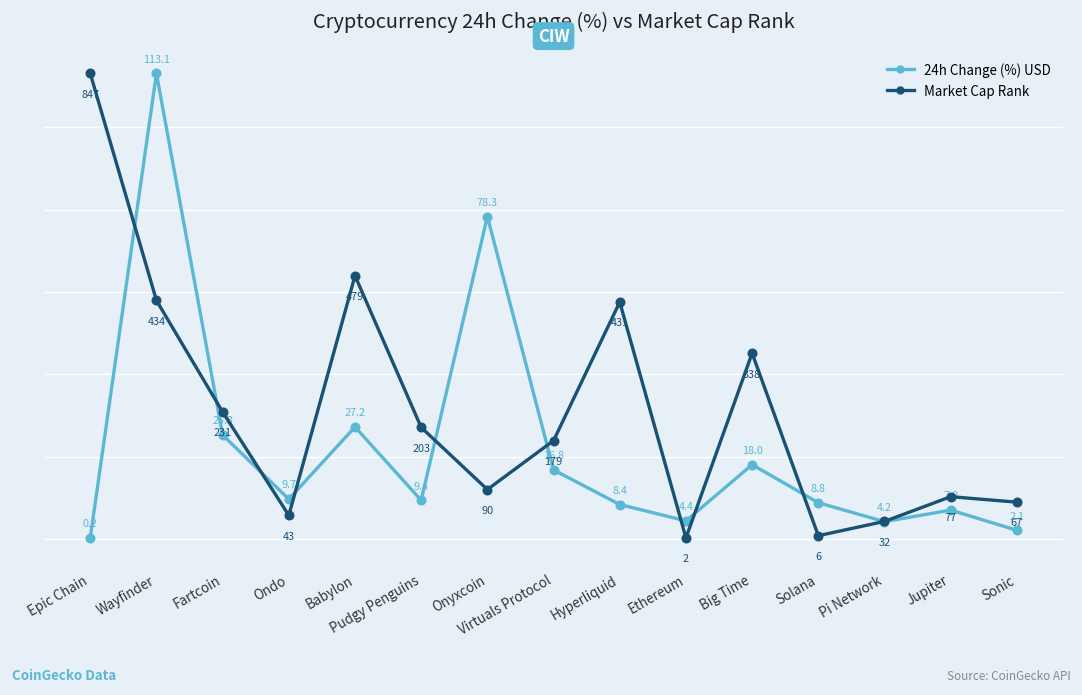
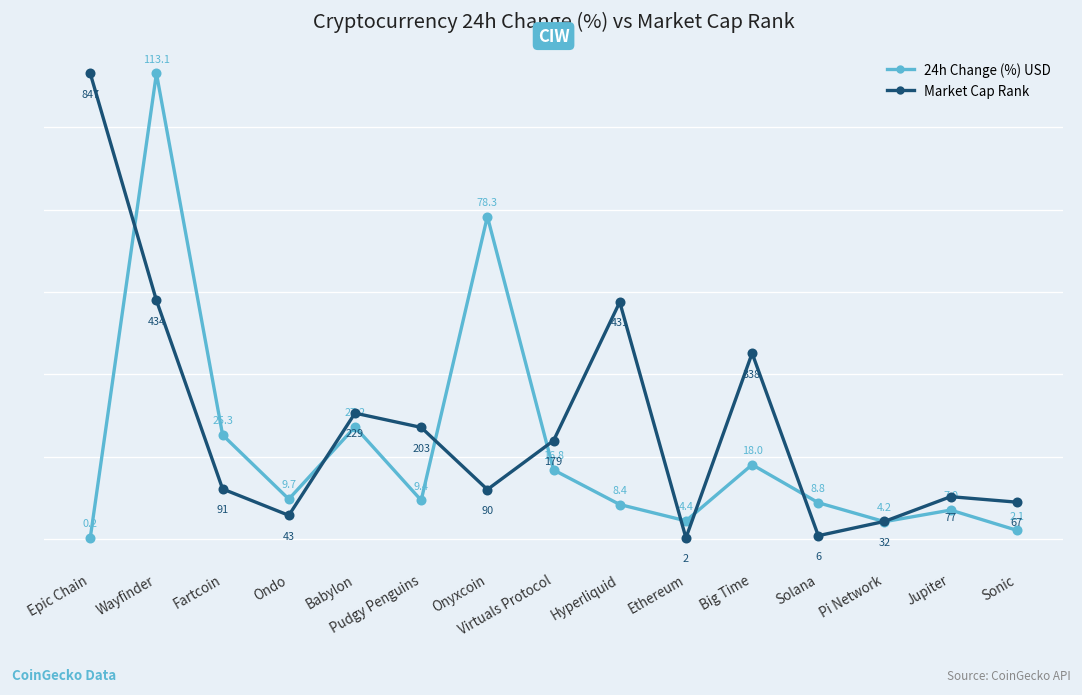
  {
    "24h Change (%) USD": {
      "Epic Chain": 0.2,
      "Wayfinder": 113.1,
      "Fartcoin": 25.3,
      "Ondo": 9.7,
      "Pudgy Penguins": 9.4,
      "Onyxcoin": 78.3,
      "Hyperliquid": 8.4,
      "Ethereum": 4.4,
      "Big Time": 18.0,
      "Solana": 8.8,
      "Pi Network": 4.2
    },
    "Market Cap Rank": {
      "Epic Chain": 847,
      "Wayfinder": 434,
-     "Fartcoin": 231,
+     "Fartcoin": 91,
      "Ondo": 43,
-     "Babylon": 479,
+     "Babylon": 229,
      "Pudgy Penguins": 203,
      "Onyxcoin": 90,
      "Hyperliquid": 431,
      "Ethereum": 2,
      "Big Time": 338,
      "Solana": 6,
      "Pi Network": 32
    }
  }
